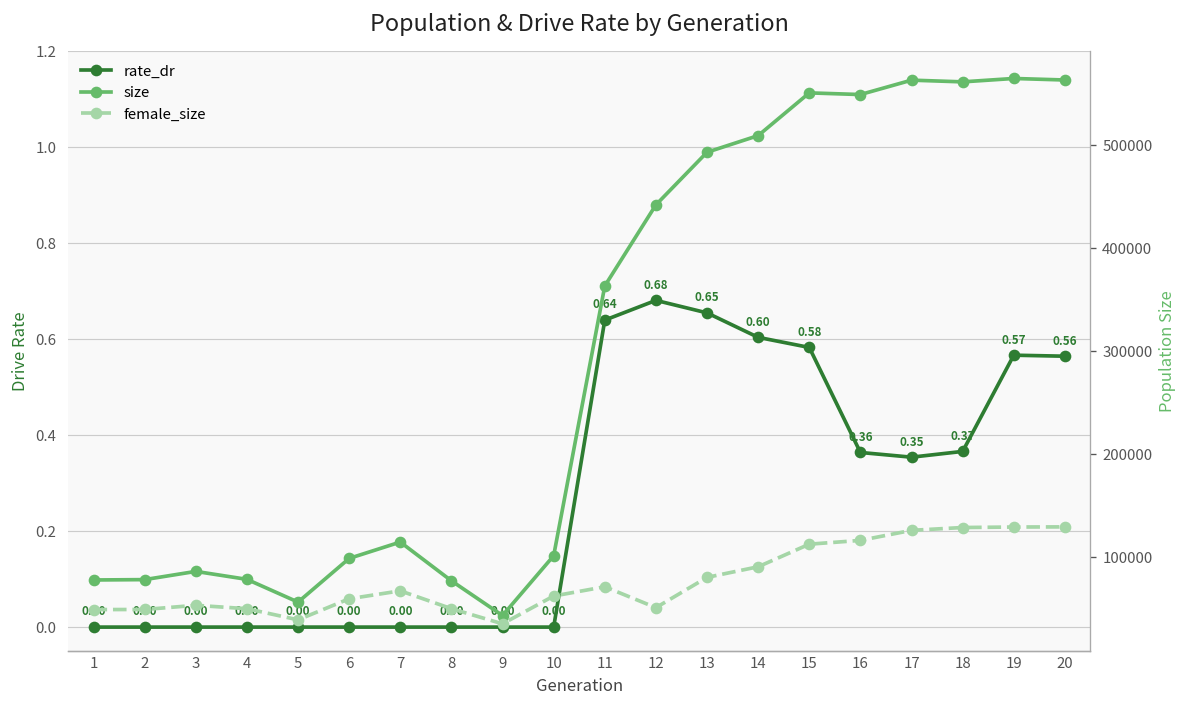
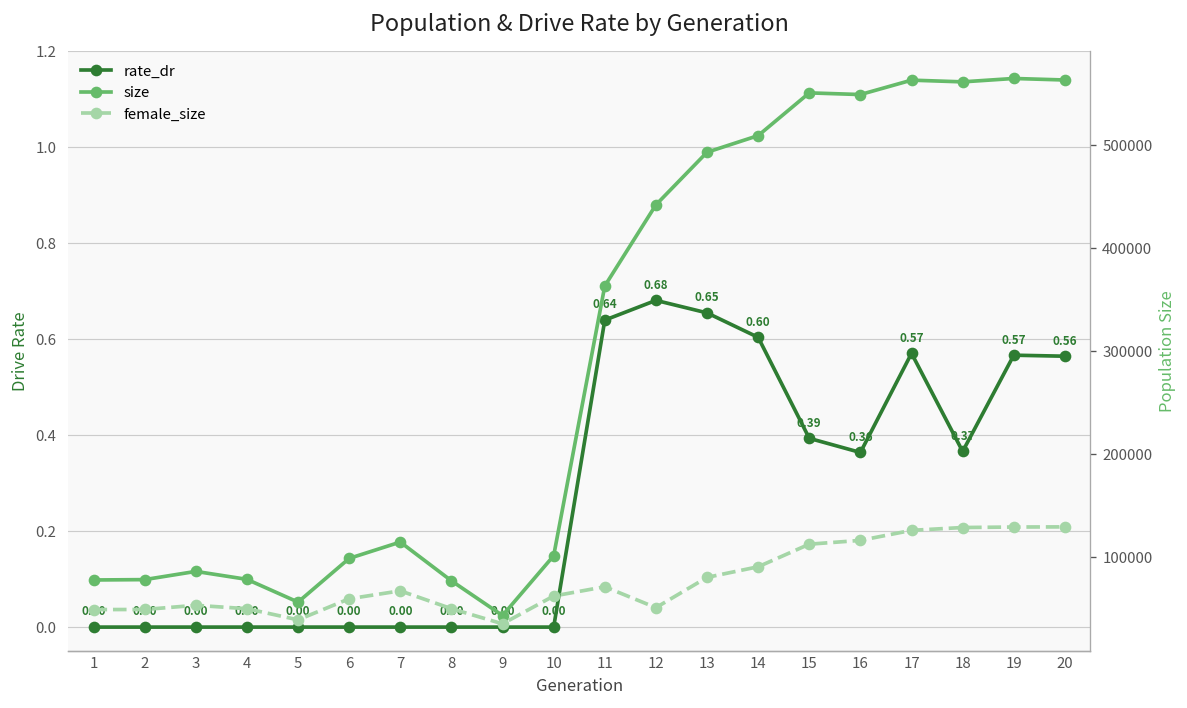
  {
    "rate_dr": {
      "6": 0.00,
      "7": 0.00,
      "10": 0.00,
      "11": 0.64,
      "12": 0.68,
      "13": 0.65,
      "14": 0.60,
-     "15": 0.58,
+     "15": 0.39,
      "16": 0.36,
-     "17": 0.35,
+     "17": 0.57,
      "18": 0.37,
      "19": 0.57,
      "20": 0.56
    }
  }
